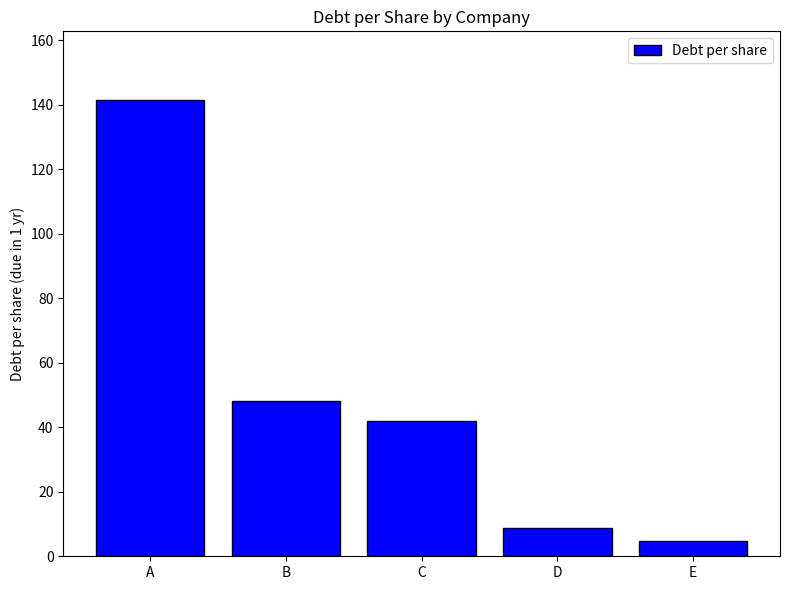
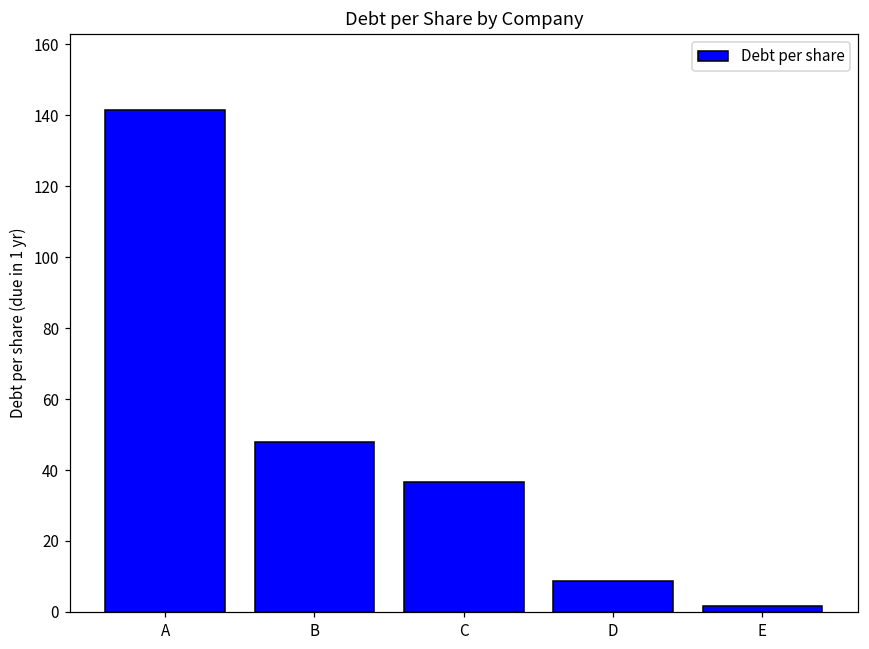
  {
    "A": 142,
    "B": 48,
-   "C": 42,
+   "C": 37,
    "D": 9,
-   "E": 5
+   "E": 2
  }
